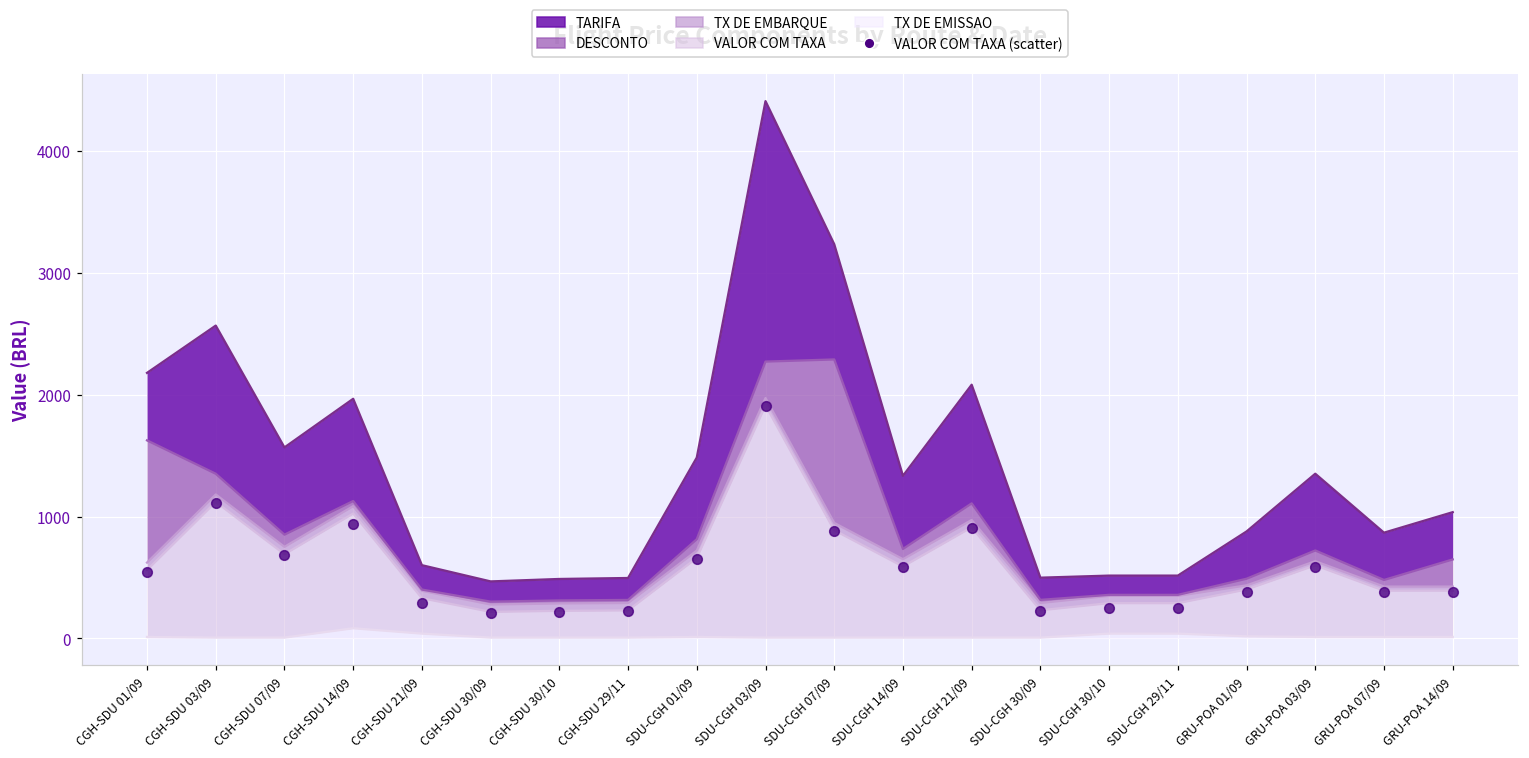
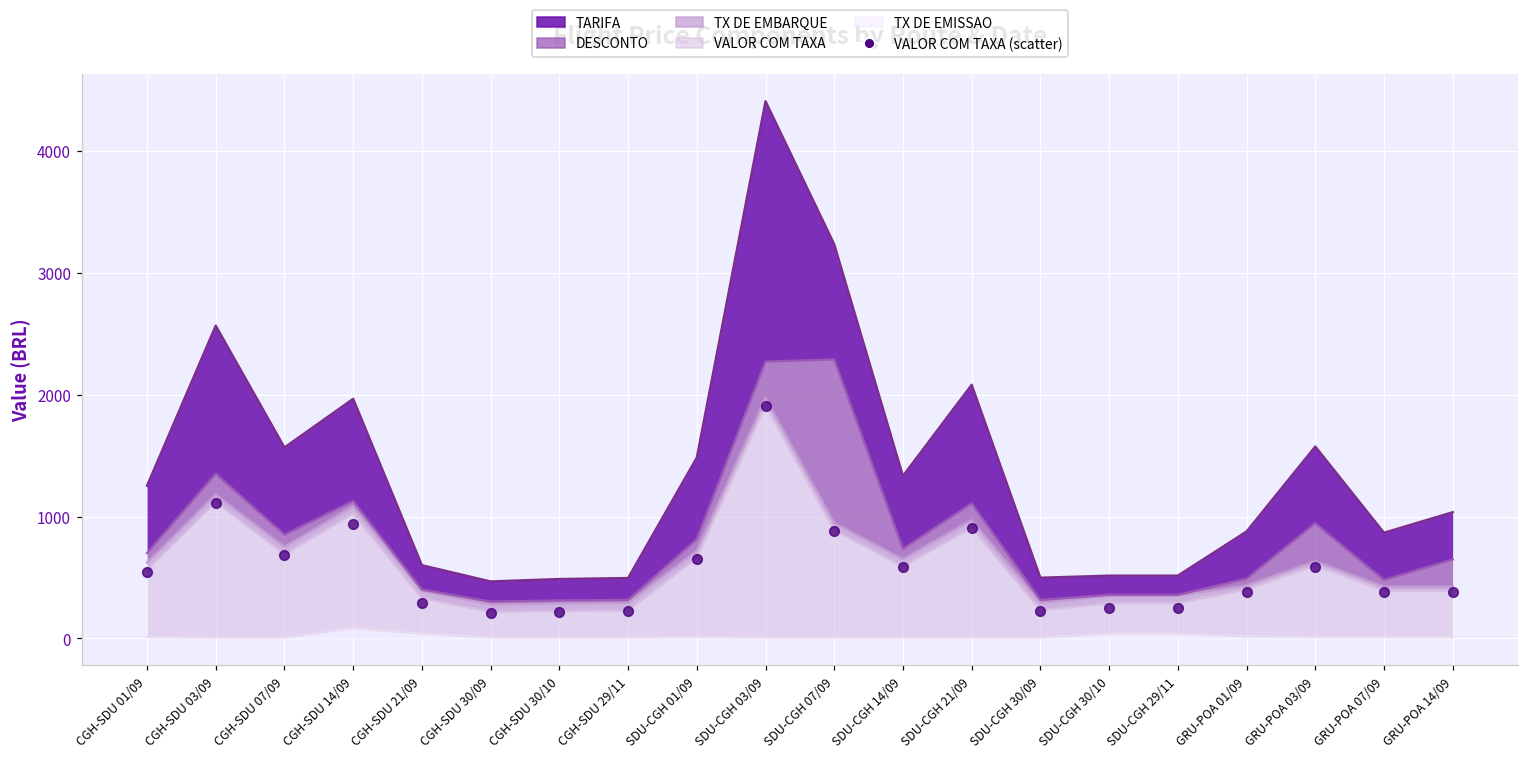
  {
    "DESCONTO": {
-     "CGH-SDU 01/09": 1000,
+     "CGH-SDU 01/09": 80,
      "CGH-SDU 03/09": 170,
      "CGH-SDU 07/09": 100,
      "CGH-SDU 14/09": 40,
      "CGH-SDU 30/10": 20,
      "CGH-SDU 29/11": 30,
      "SDU-CGH 01/09": 90,
      "SDU-CGH 03/09": 300,
      "SDU-CGH 07/09": 1340,
      "SDU-CGH 14/09": 80,
      "SDU-CGH 21/09": 140,
      "SDU-CGH 30/09": 30,
      "GRU-POA 01/09": 50,
-     "GRU-POA 03/09": 90,
+     "GRU-POA 03/09": 310,
      "GRU-POA 07/09": 50,
      "GRU-POA 14/09": 220
    }
  }
